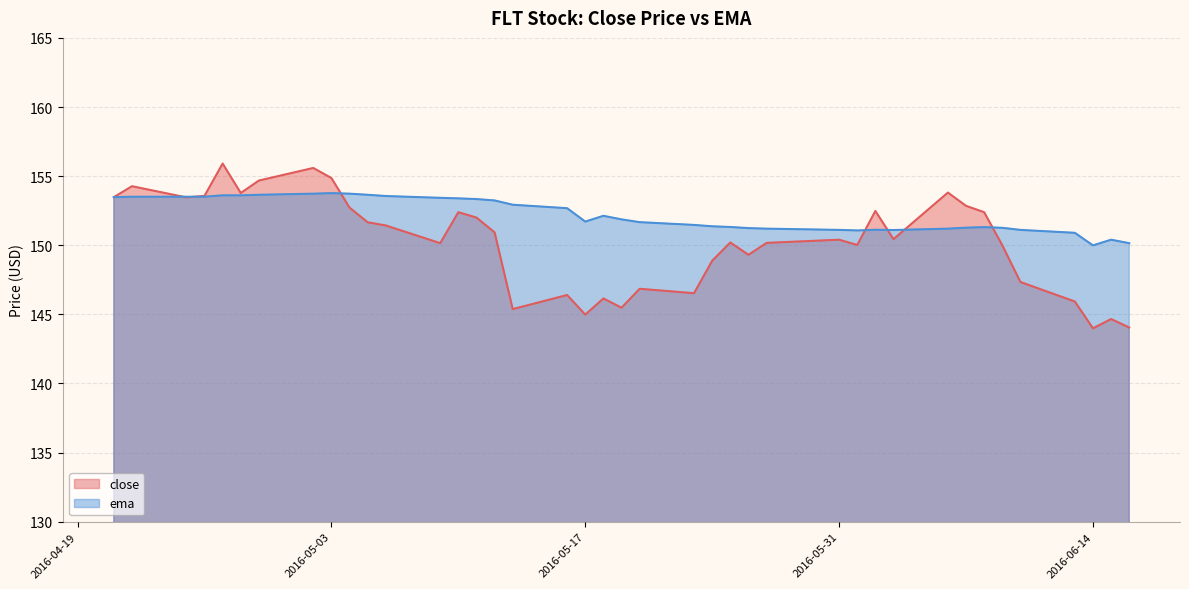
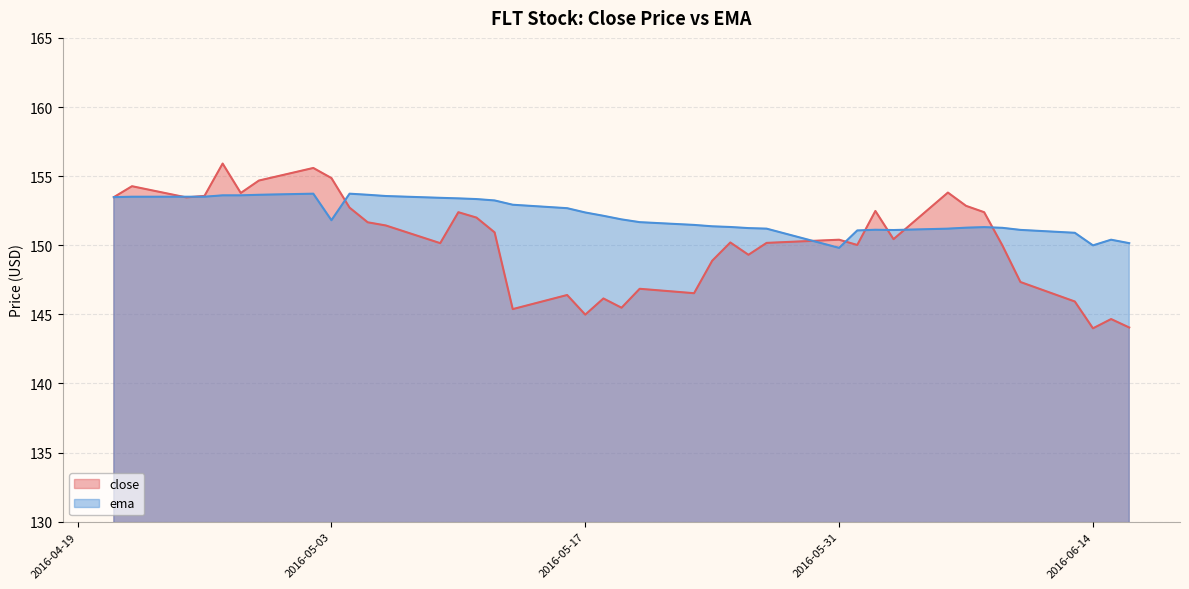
  {
    "close": {
      "2016-05-03": 154.9,
      "2016-05-17": 145.0,
      "2016-05-31": 150.4,
      "2016-06-14": 144.0
    },
    "ema": {
-     "2016-05-03": 153.8,
-     "2016-05-17": 151.7,
-     "2016-05-31": 151.1,
+     "2016-05-03": 151.8,
+     "2016-05-17": 152.4,
+     "2016-05-31": 149.8,
      "2016-06-14": 150.0
    }
  }
